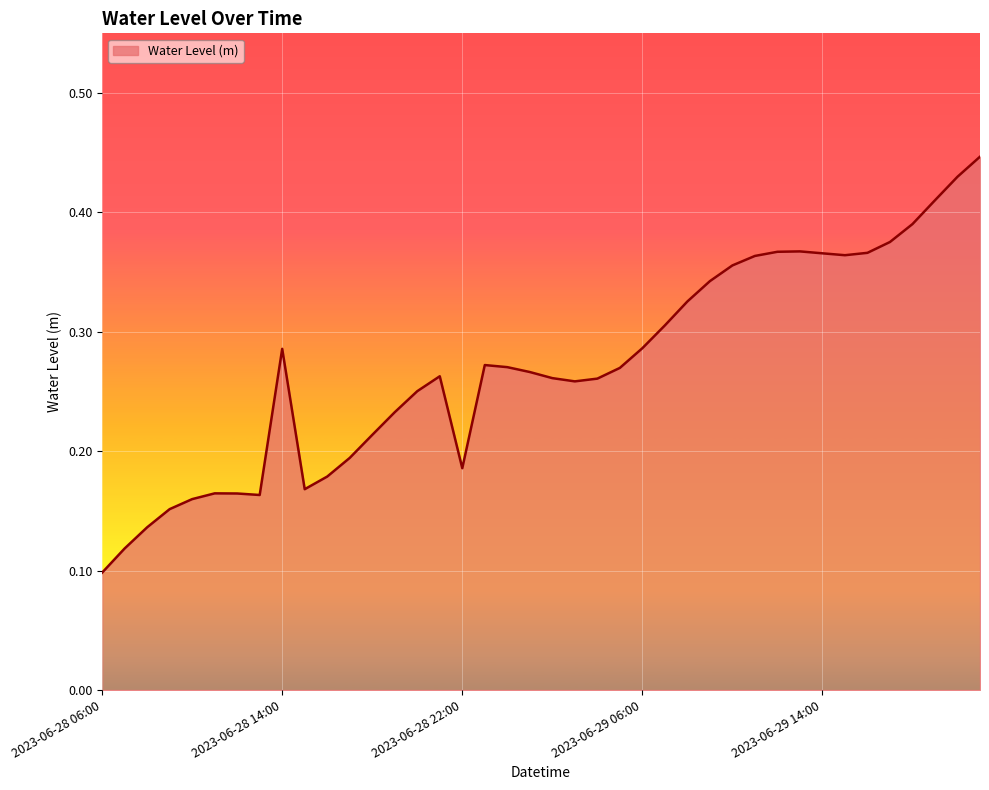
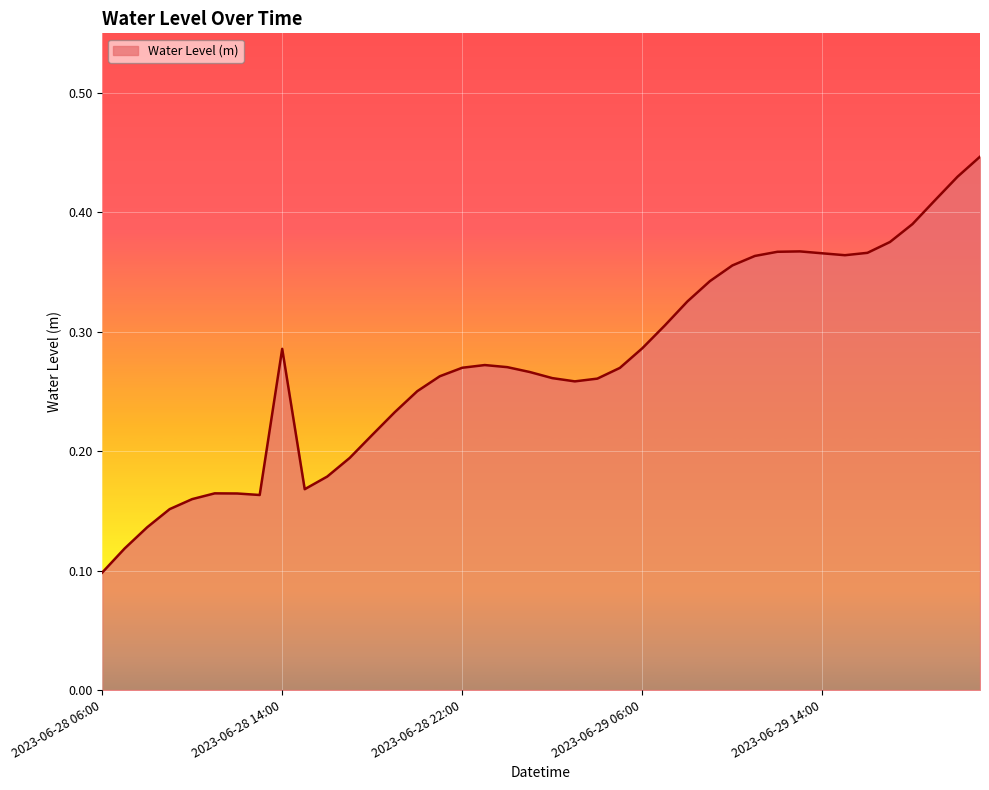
  {
    "2023-06-28 06:00": 0.098,
    "2023-06-28 14:00": 0.286,
-   "2023-06-28 22:00": 0.186,
+   "2023-06-28 22:00": 0.270,
    "2023-06-29 06:00": 0.286,
    "2023-06-29 14:00": 0.366
  }
